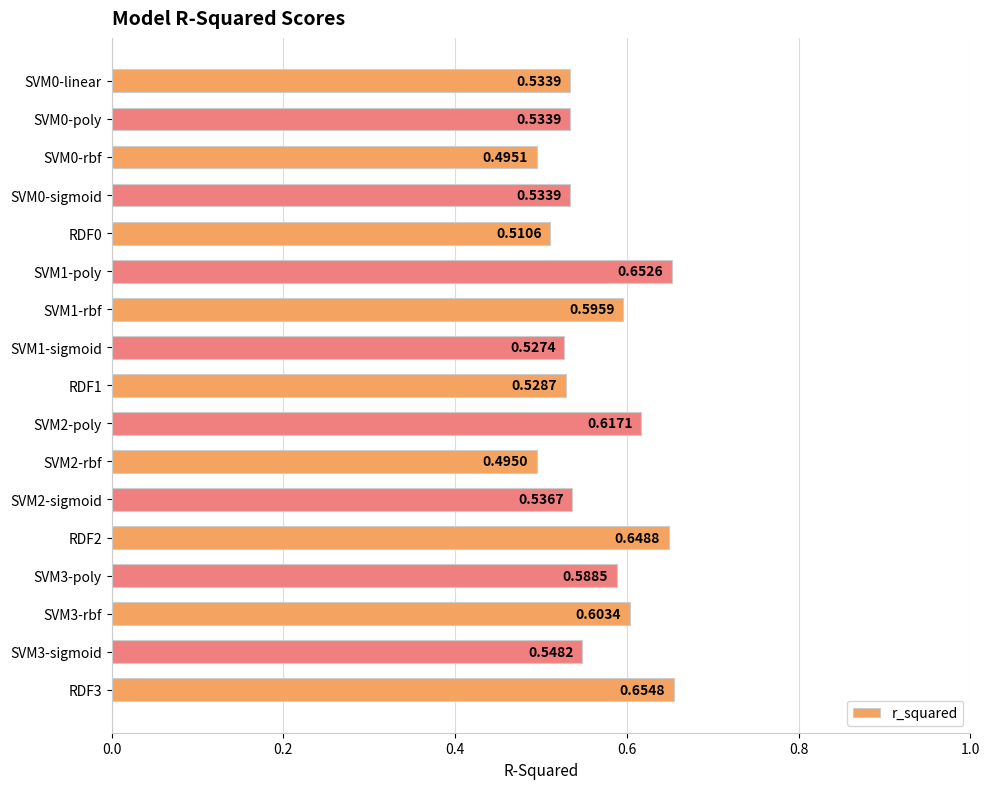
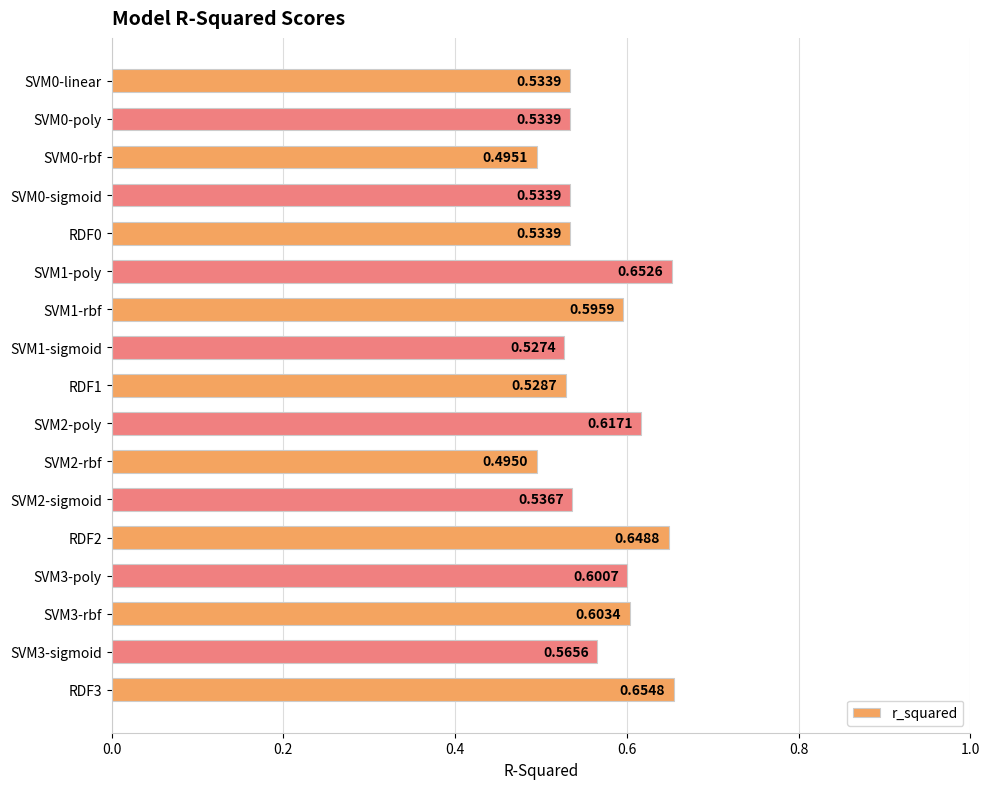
  {
    "SVM0-linear": 0.5339,
    "SVM0-poly": 0.5339,
    "SVM0-rbf": 0.4951,
    "SVM0-sigmoid": 0.5339,
-   "RDF0": 0.5106,
+   "RDF0": 0.5339,
    "SVM1-poly": 0.6526,
    "SVM1-rbf": 0.5959,
    "SVM1-sigmoid": 0.5274,
    "RDF1": 0.5287,
    "SVM2-poly": 0.6171,
    "SVM2-rbf": 0.4950,
    "SVM2-sigmoid": 0.5367,
    "RDF2": 0.6488,
-   "SVM3-poly": 0.5885,
+   "SVM3-poly": 0.6007,
    "SVM3-rbf": 0.6034,
-   "SVM3-sigmoid": 0.5482,
+   "SVM3-sigmoid": 0.5656,
    "RDF3": 0.6548
  }
